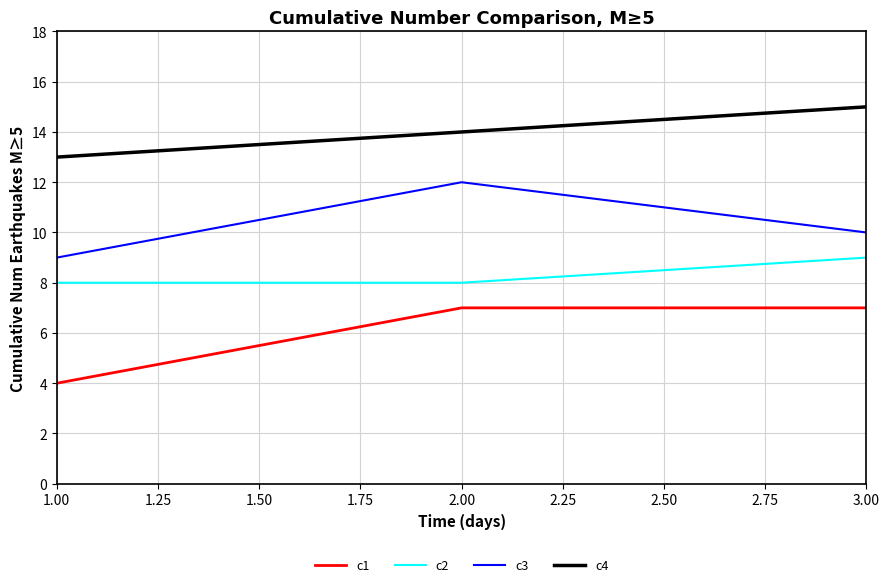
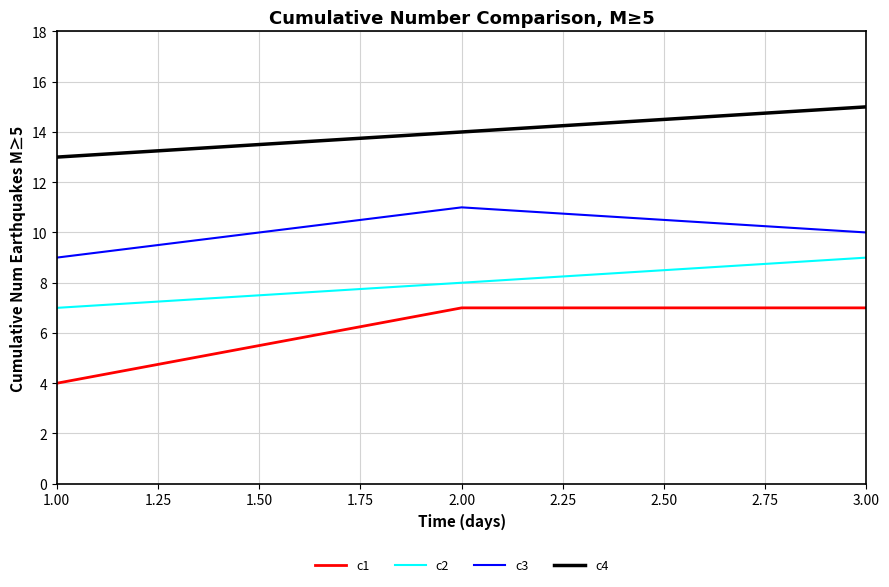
  {
    "c1": {
      "1.00": 4,
      "2.00": 7,
      "3.00": 7
    },
    "c2": {
-     "1.00": 8,
+     "1.00": 7,
      "2.00": 8,
      "3.00": 9
    },
    "c3": {
      "1.00": 9,
-     "2.00": 12,
+     "2.00": 11,
      "3.00": 10
    },
    "c4": {
      "1.00": 13,
      "2.00": 14,
      "3.00": 15
    }
  }
